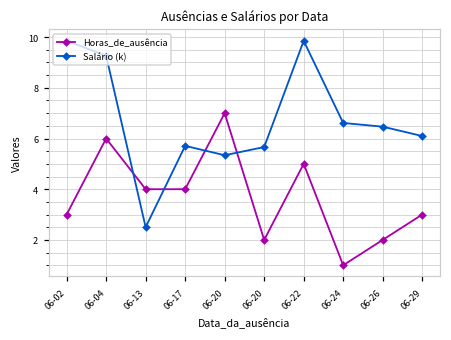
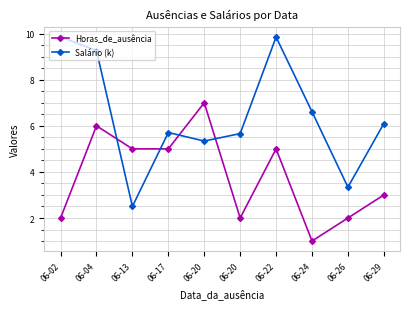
  {
    "Horas_de_ausência": {
-     "06-02": 3,
+     "06-02": 2,
      "06-04": 6,
-     "06-13": 4,
-     "06-17": 4,
+     "06-13": 5,
+     "06-17": 5,
      "06-22": 5,
      "06-24": 1,
      "06-26": 2,
      "06-29": 3
    },
    "Salário (k)": {
      "06-13": 2.5,
      "06-17": 5.7,
      "06-22": 9.9,
      "06-24": 6.6,
-     "06-26": 6.5,
+     "06-26": 3.3,
      "06-29": 6.1
    }
  }
